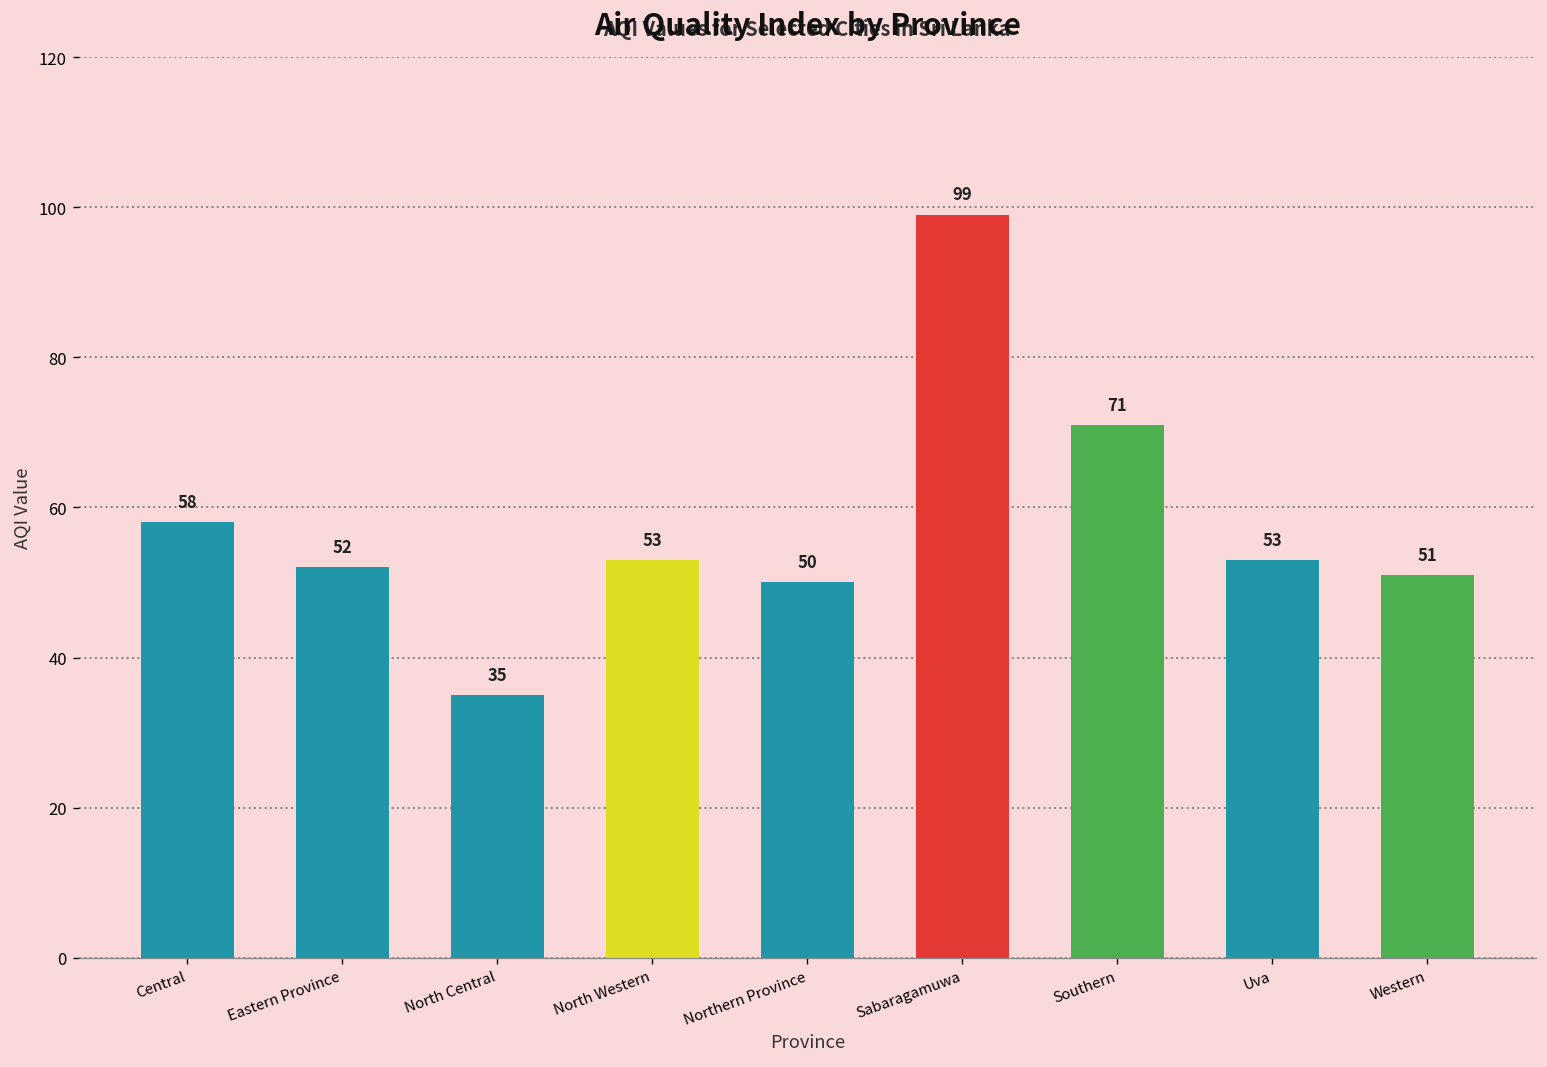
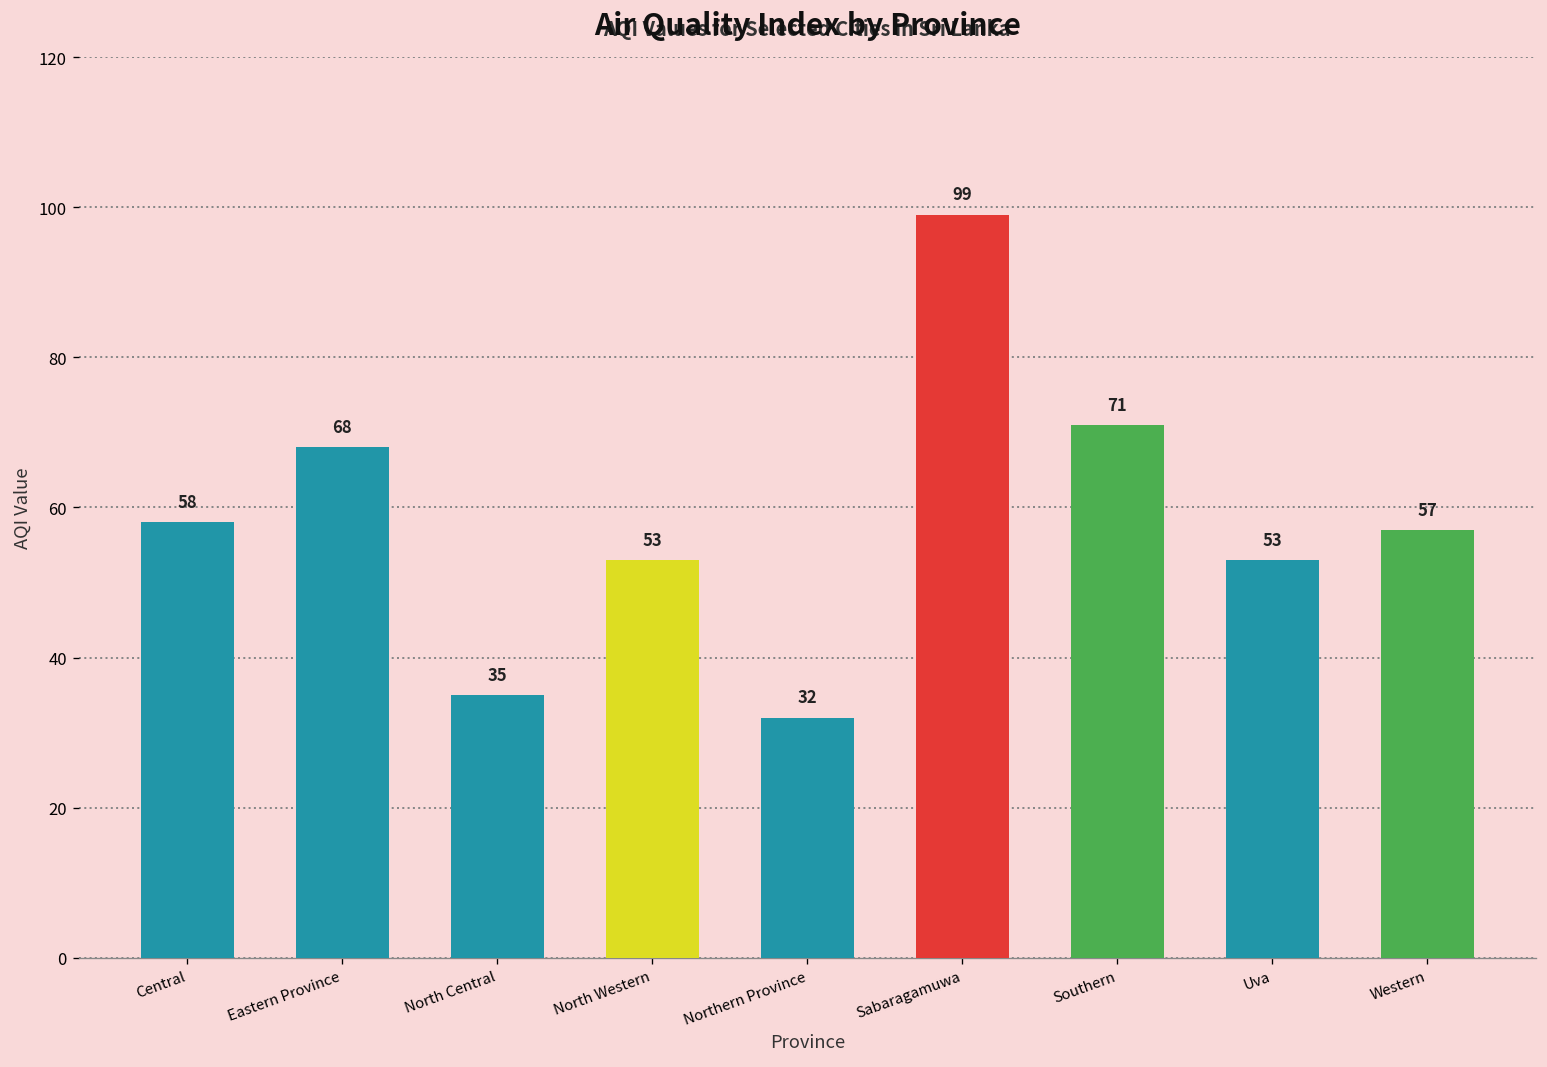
  {
    "Central": 58,
-   "Eastern Province": 52,
+   "Eastern Province": 68,
    "North Central": 35,
    "North Western": 53,
-   "Northern Province": 50,
+   "Northern Province": 32,
    "Sabaragamuwa": 99,
    "Southern": 71,
    "Uva": 53,
-   "Western": 51
+   "Western": 57
  }
